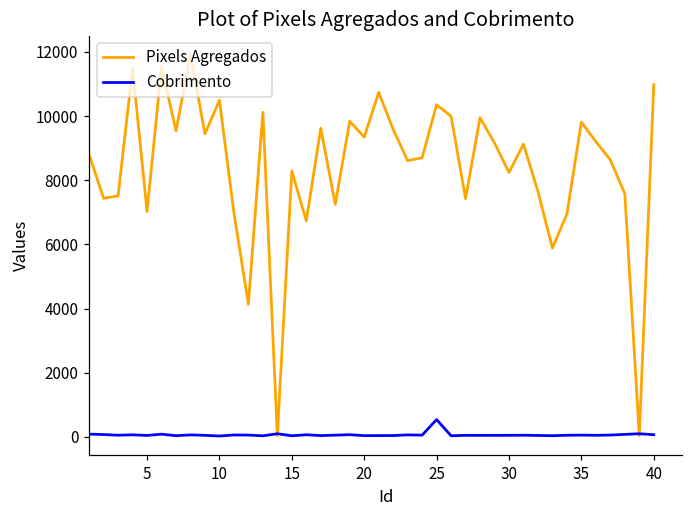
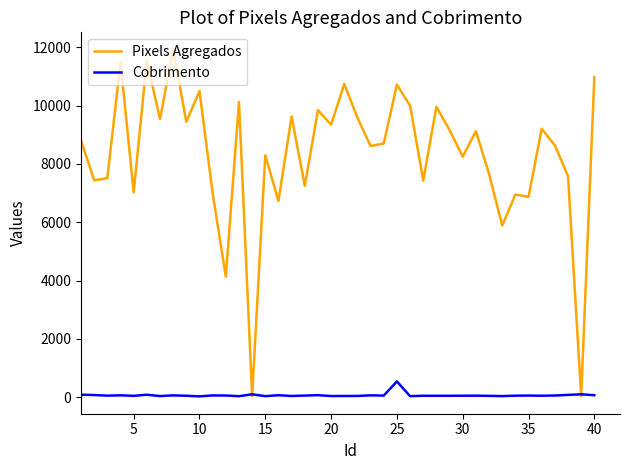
  {
    "Pixels Agregados": {
      "5": 7000,
      "10": 10500,
      "15": 8300,
      "20": 9300,
-     "25": 10400,
+     "25": 10700,
      "30": 8200,
-     "35": 9800,
+     "35": 6900,
      "40": 11000
    },
    "Cobrimento": {
      "5": 0,
      "10": 0,
      "15": 0,
      "20": 0,
      "25": 500,
      "30": 100,
      "35": 100,
      "40": 100
    }
  }
